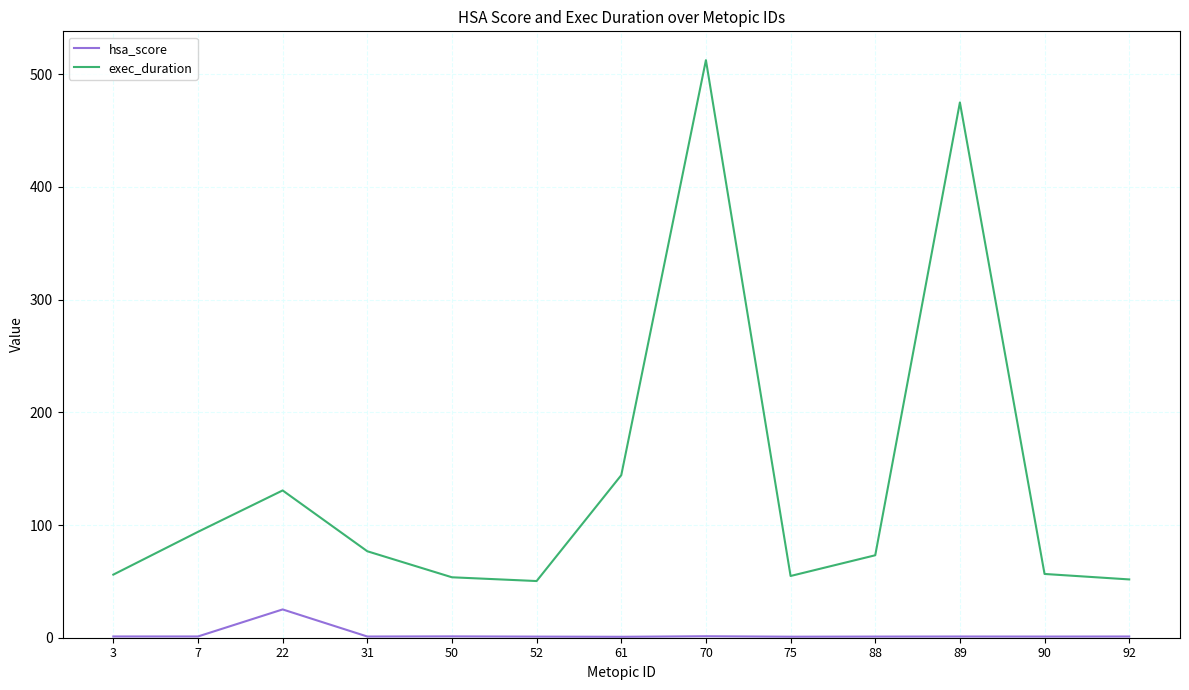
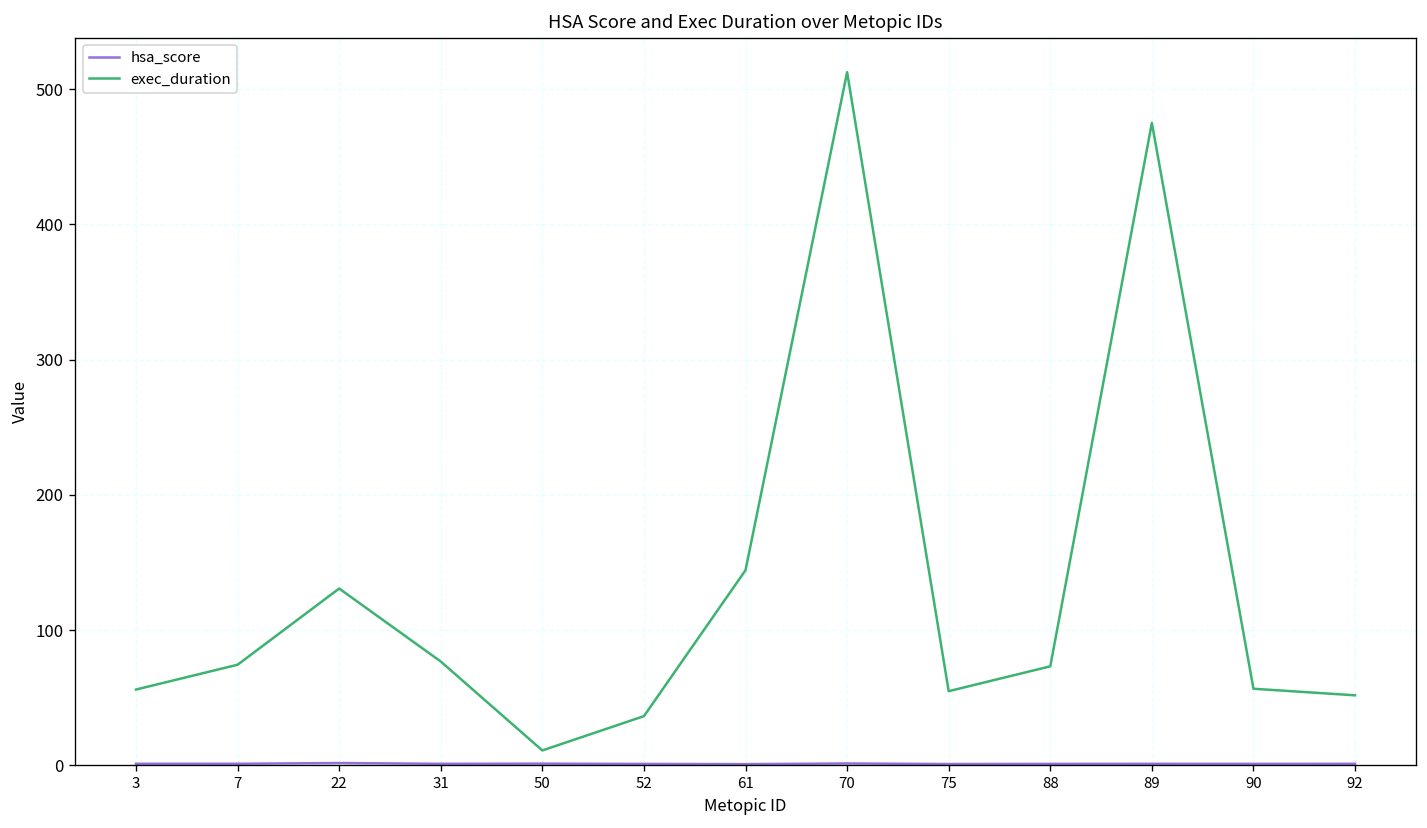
  {
    "hsa_score": {
      "3": 1,
      "7": 1,
-     "22": 25,
+     "22": 2,
      "31": 1,
      "50": 1,
      "52": 1,
      "61": 1,
      "70": 1,
      "75": 1,
      "88": 1,
      "89": 1,
      "90": 1,
      "92": 1
    },
    "exec_duration": {
      "3": 56,
-     "7": 94,
+     "7": 74,
      "22": 131,
      "31": 77,
-     "50": 54,
-     "52": 50,
+     "50": 11,
+     "52": 36,
      "61": 144,
      "70": 513,
      "75": 55,
      "88": 73,
      "89": 475,
      "90": 57,
      "92": 52
    }
  }
